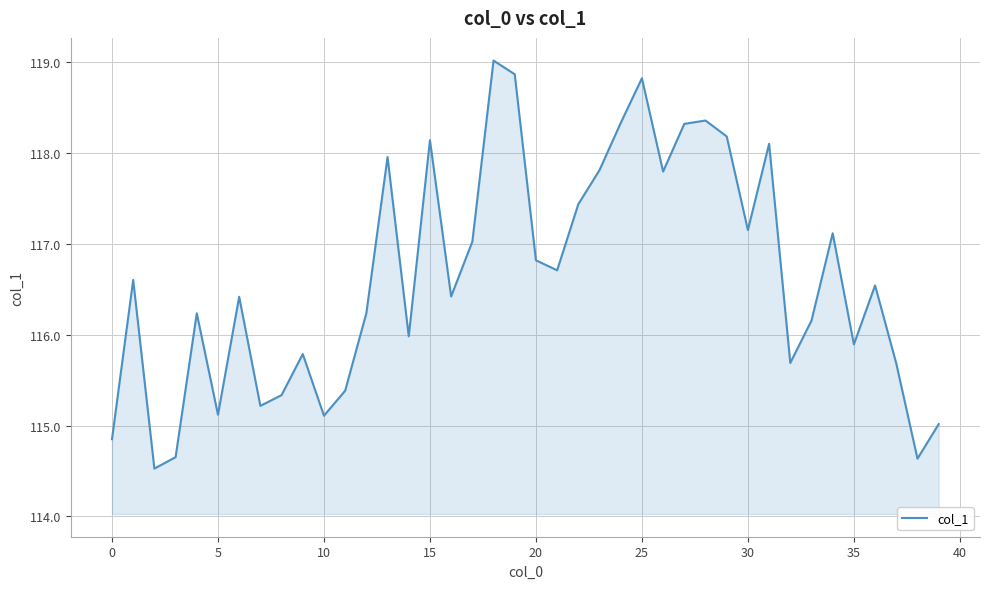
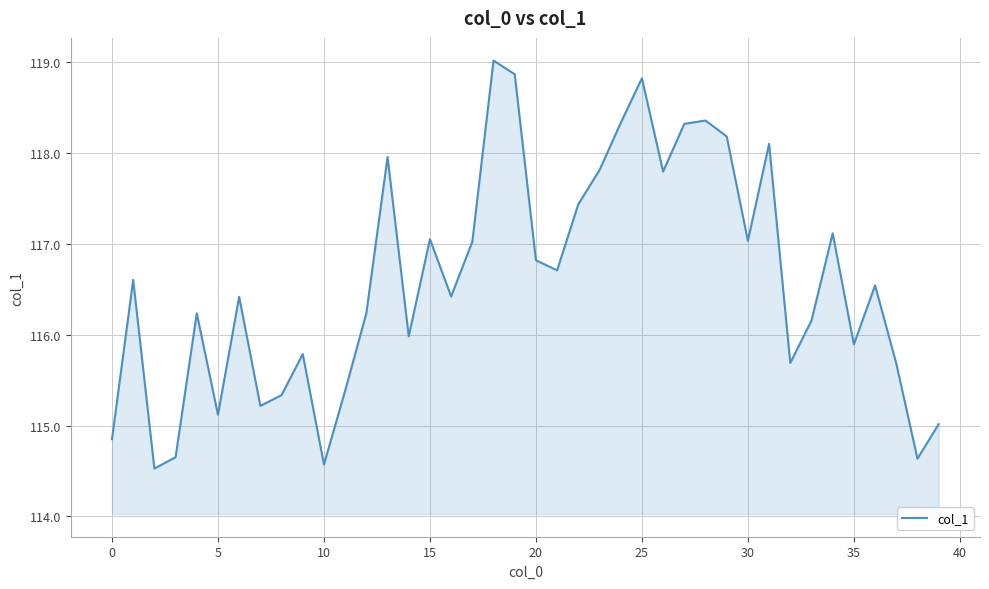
  {
    "0": 114.8,
    "5": 115.1,
-   "10": 115.1,
-   "15": 118.1,
+   "10": 114.6,
+   "15": 117.0,
    "20": 116.8,
    "25": 118.8,
-   "30": 117.1,
+   "30": 117.0,
    "35": 115.9
  }
